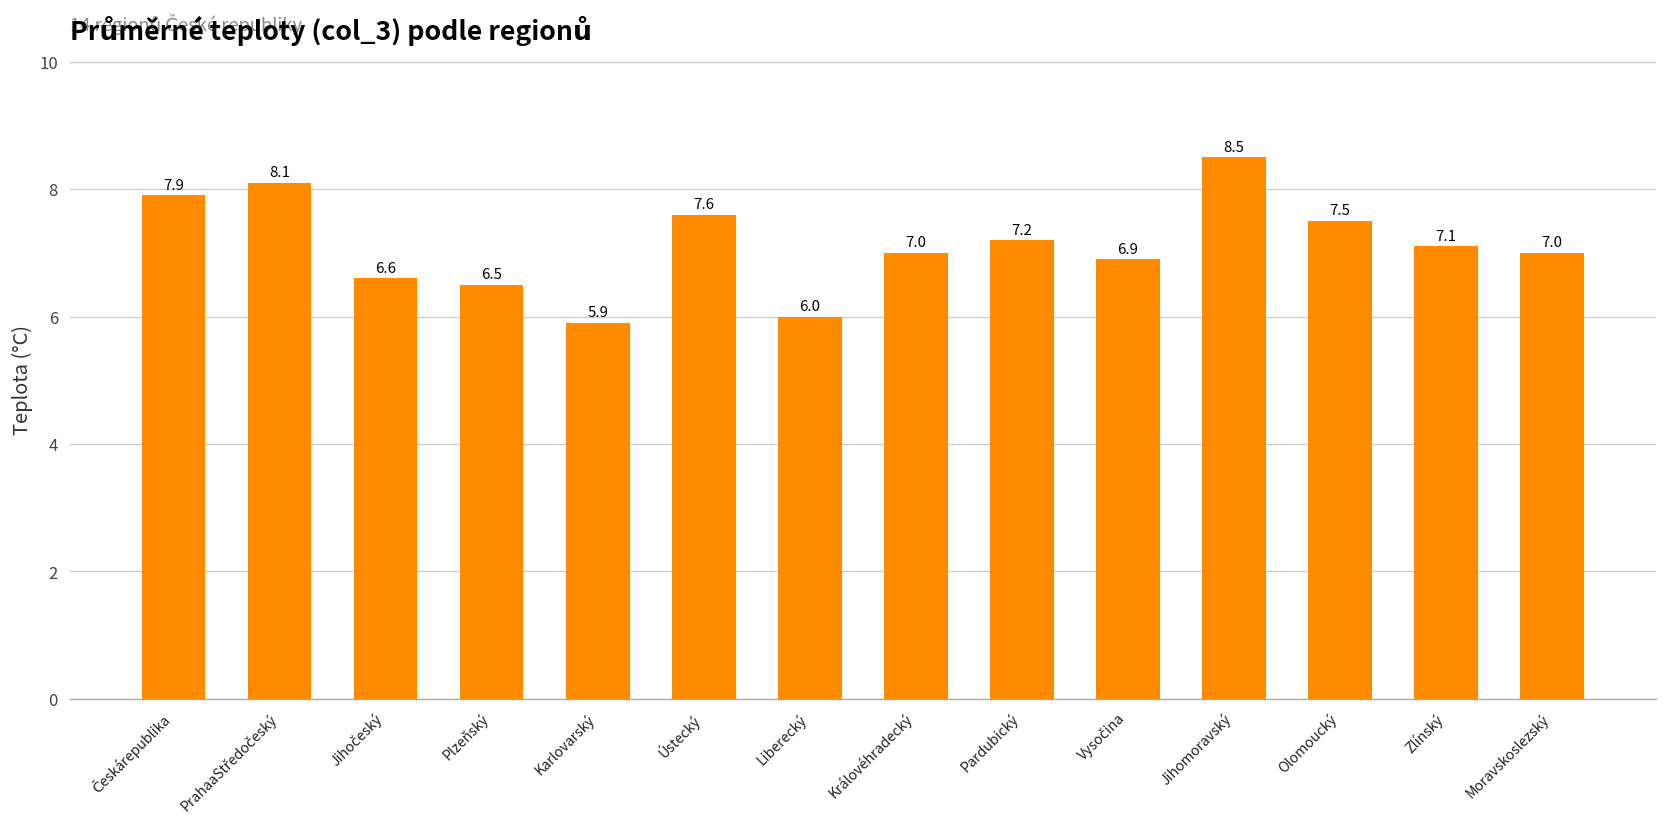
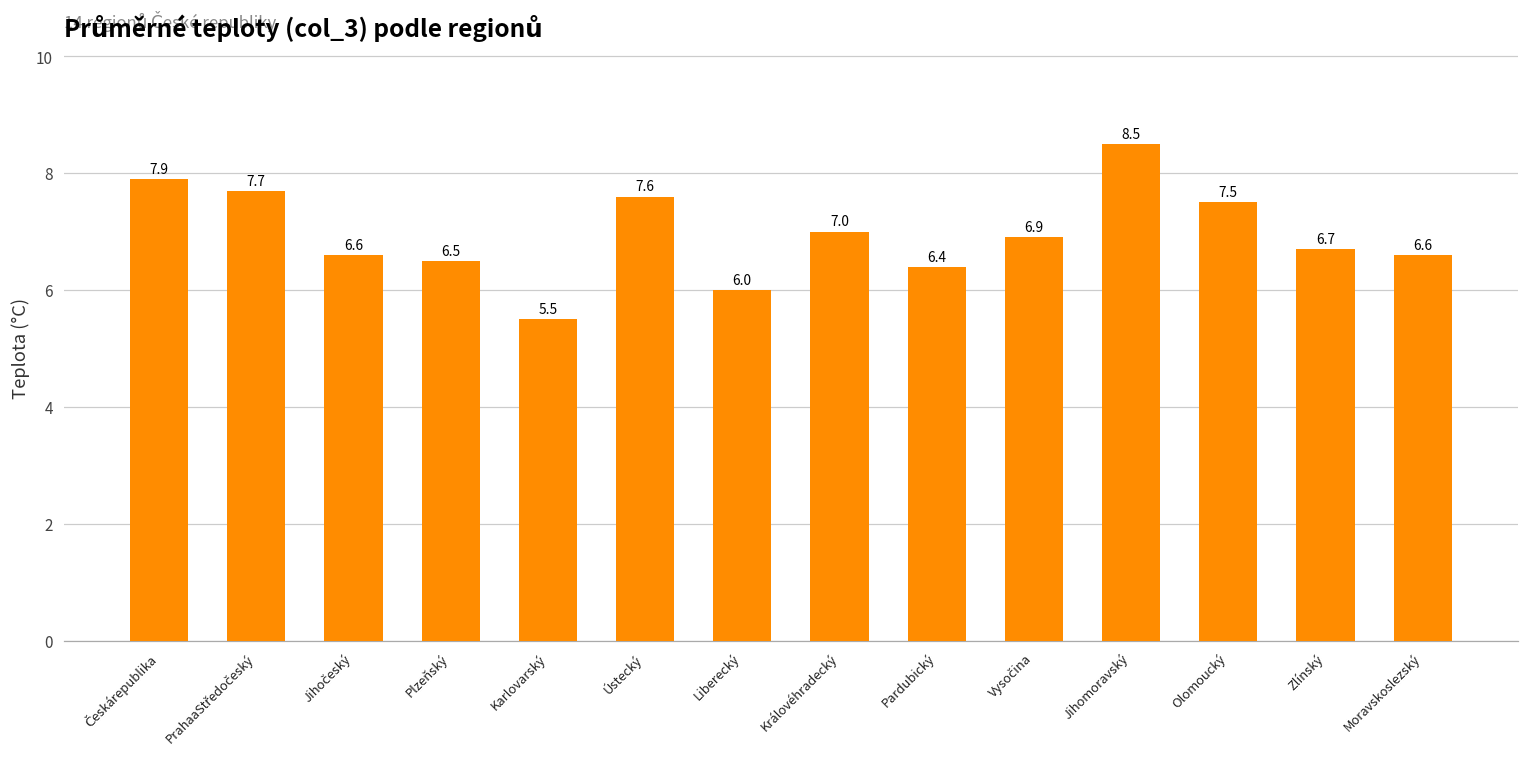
  {
    "Českárepublika": 7.9,
-   "PrahaaStředočeský": 8.1,
+   "PrahaaStředočeský": 7.7,
    "Jihočeský": 6.6,
    "Plzeňský": 6.5,
-   "Karlovarský": 5.9,
+   "Karlovarský": 5.5,
    "Ústecký": 7.6,
    "Liberecký": 6.0,
    "Královéhradecký": 7.0,
-   "Pardubický": 7.2,
+   "Pardubický": 6.4,
    "Vysočina": 6.9,
    "Jihomoravský": 8.5,
    "Olomoucký": 7.5,
-   "Zlínský": 7.1,
-   "Moravskoslezský": 7.0
+   "Zlínský": 6.7,
+   "Moravskoslezský": 6.6
  }
